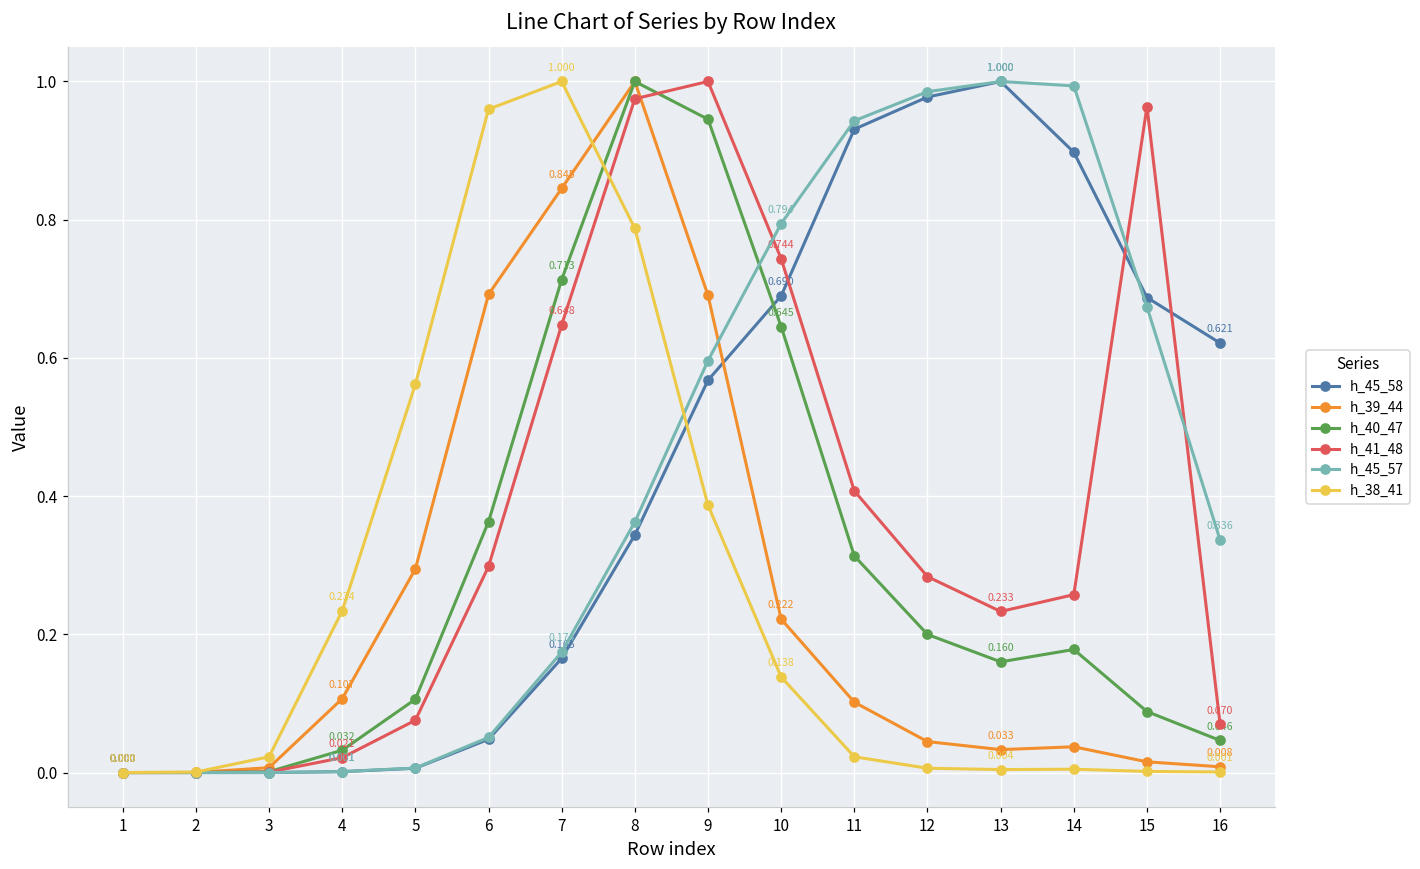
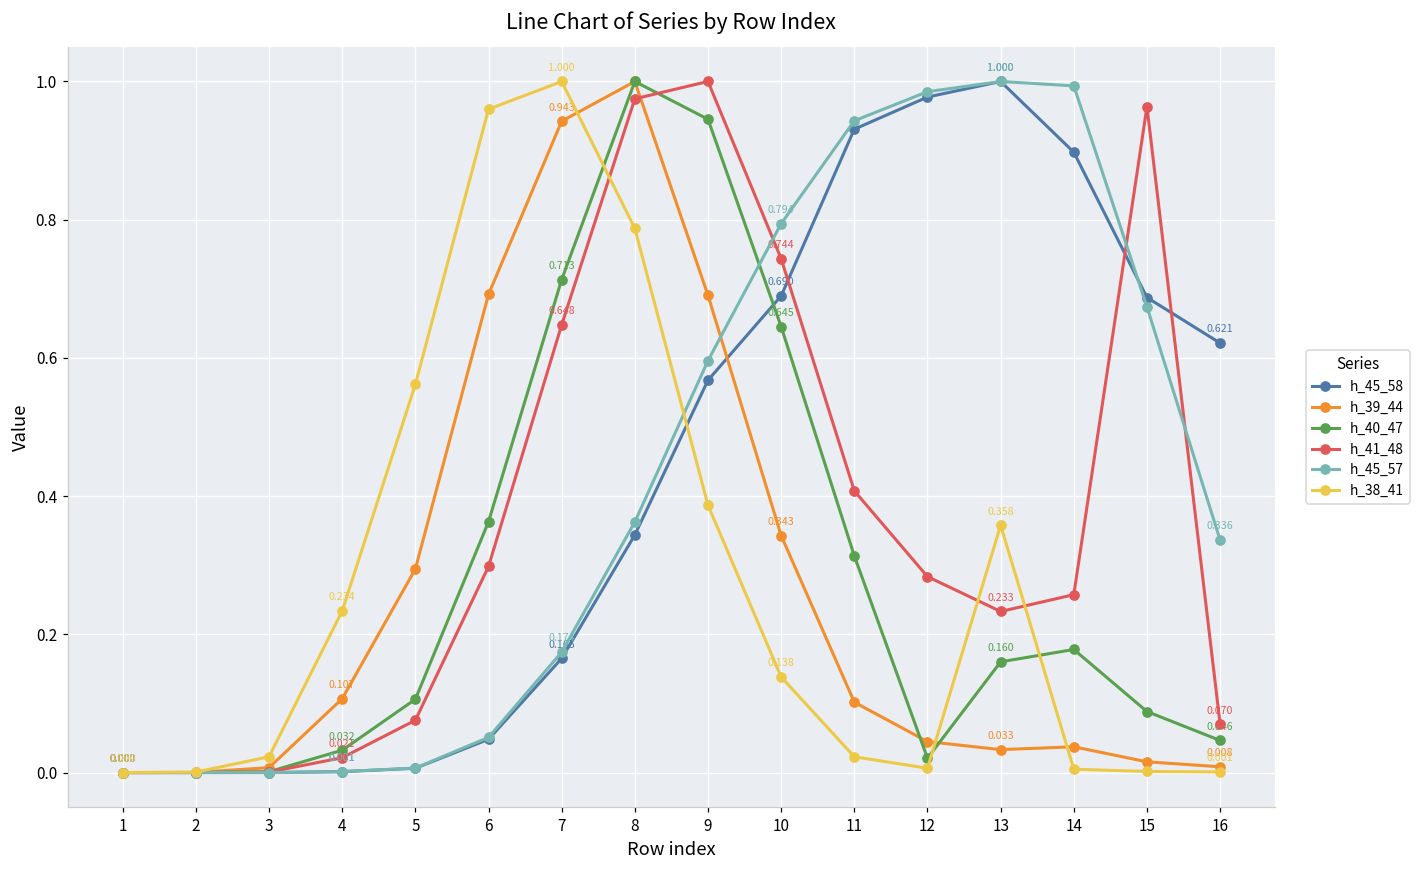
  {
    "h_45_58": {
      "10": 0.690,
      "16": 0.621
    },
    "h_39_44": {
      "4": 0.107,
-     "7": 0.845,
-     "10": 0.222,
+     "7": 0.943,
+     "10": 0.343,
      "13": 0.033
    },
    "h_40_47": {
      "5": 0.11,
      "6": 0.36,
      "9": 0.95,
      "11": 0.31,
-     "12": 0.20,
+     "12": 0.02,
      "14": 0.18,
      "15": 0.09
    },
    "h_41_48": {
      "7": 0.648,
      "10": 0.744,
      "13": 0.233,
      "16": 0.070
    },
    "h_45_57": {
      "10": 0.794,
      "16": 0.336
    },
    "h_38_41": {
      "4": 0.234,
      "7": 1.000,
      "10": 0.138,
-     "13": 0.004
+     "13": 0.358
    }
  }
